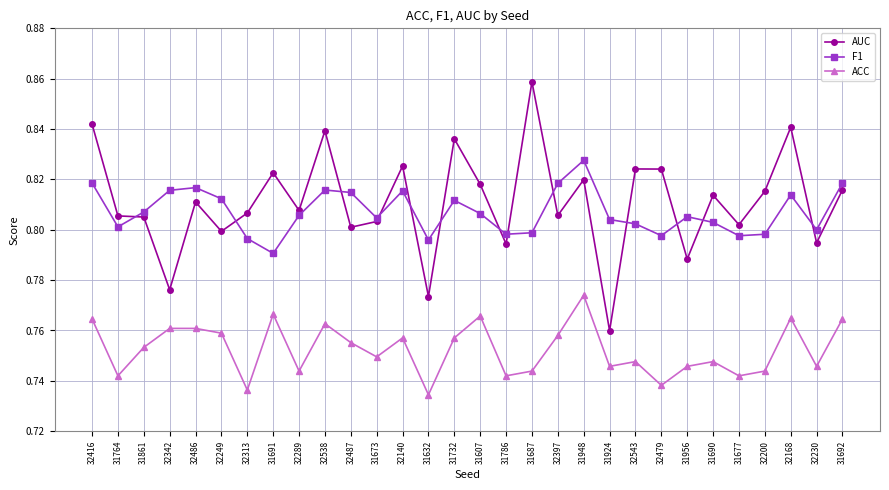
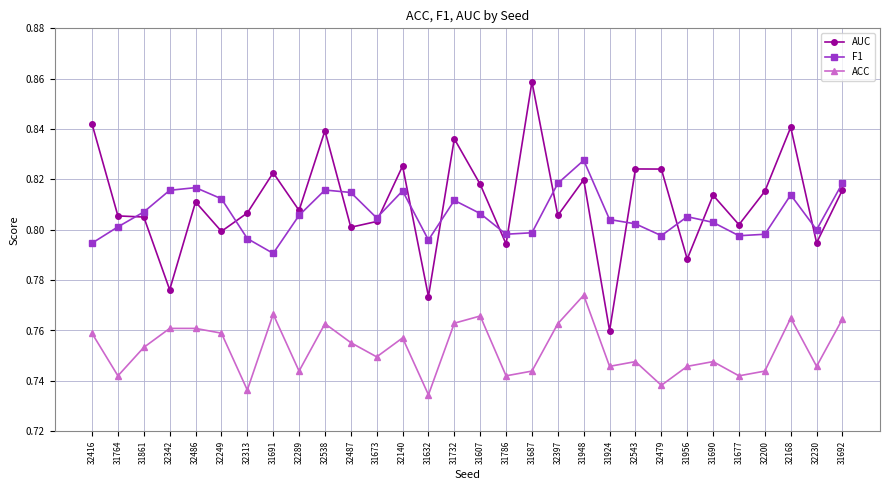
  {
    "AUC": {
      "32416": 0.842,
      "31764": 0.806,
      "31861": 0.805,
      "32342": 0.776,
      "32486": 0.811,
      "32249": 0.799,
      "32313": 0.807,
      "31691": 0.823,
      "32289": 0.808,
      "32538": 0.839,
      "32487": 0.801,
      "31673": 0.803,
      "32140": 0.825,
      "31632": 0.774,
      "31732": 0.836,
      "31607": 0.818,
      "31786": 0.794,
      "31687": 0.859,
      "32397": 0.806,
      "31948": 0.820,
      "31924": 0.760,
      "32543": 0.824,
      "32479": 0.824,
      "31956": 0.788,
      "31690": 0.814,
      "31677": 0.802,
      "32200": 0.815,
      "32168": 0.841,
      "32230": 0.795,
      "31692": 0.816
    },
    "F1": {
-     "32416": 0.819,
+     "32416": 0.795,
      "31764": 0.801,
      "31861": 0.807,
      "32342": 0.816,
      "32486": 0.817,
      "32249": 0.812,
      "32313": 0.797,
      "31691": 0.791,
      "32289": 0.806,
      "32538": 0.816,
      "32487": 0.815,
      "31673": 0.805,
      "32140": 0.815,
      "31632": 0.796,
      "31732": 0.812,
      "31607": 0.806,
      "31786": 0.798,
      "31687": 0.799,
      "32397": 0.818,
      "31948": 0.828,
      "31924": 0.804,
      "32543": 0.802,
      "32479": 0.798,
      "31956": 0.805,
      "31690": 0.803,
      "31677": 0.798,
      "32200": 0.798,
      "32168": 0.814,
      "32230": 0.800,
      "31692": 0.819
    },
    "ACC": {
-     "32416": 0.765,
+     "32416": 0.759,
      "31764": 0.742,
      "31861": 0.753,
      "32342": 0.761,
      "32486": 0.761,
      "32249": 0.759,
      "32313": 0.736,
      "31691": 0.766,
      "32289": 0.744,
      "32538": 0.763,
      "32487": 0.755,
      "31673": 0.750,
      "32140": 0.757,
      "31632": 0.734,
-     "31732": 0.757,
+     "31732": 0.763,
      "31607": 0.766,
      "31786": 0.742,
      "31687": 0.744,
-     "32397": 0.758,
+     "32397": 0.763,
      "31948": 0.774,
      "31924": 0.746,
      "32543": 0.748,
      "32479": 0.738,
      "31956": 0.746,
      "31690": 0.748,
      "31677": 0.742,
      "32200": 0.744,
      "32168": 0.765,
      "32230": 0.746,
      "31692": 0.765
    }
  }
